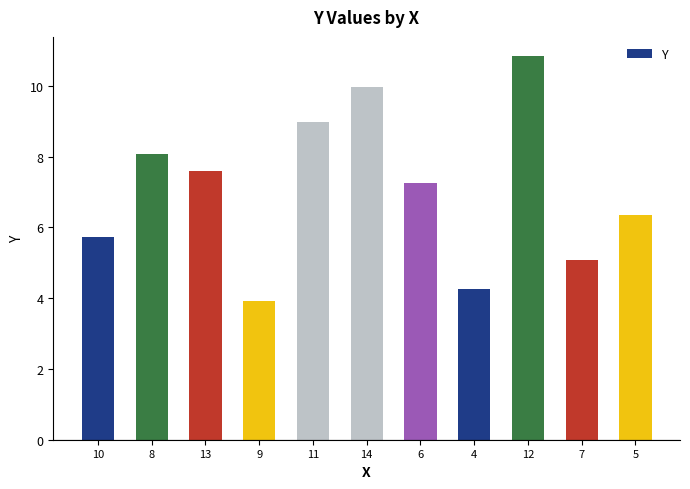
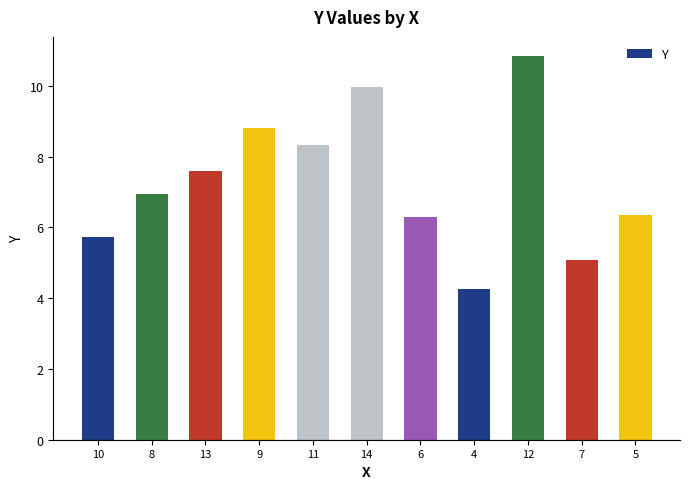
  {
    "10": 5.7,
-   "8": 8.1,
+   "8": 7.0,
    "13": 7.6,
-   "9": 3.9,
-   "11": 9.0,
+   "9": 8.8,
+   "11": 8.3,
    "14": 10.0,
-   "6": 7.2,
+   "6": 6.3,
    "4": 4.3,
    "12": 10.8,
    "7": 5.1,
    "5": 6.3
  }
